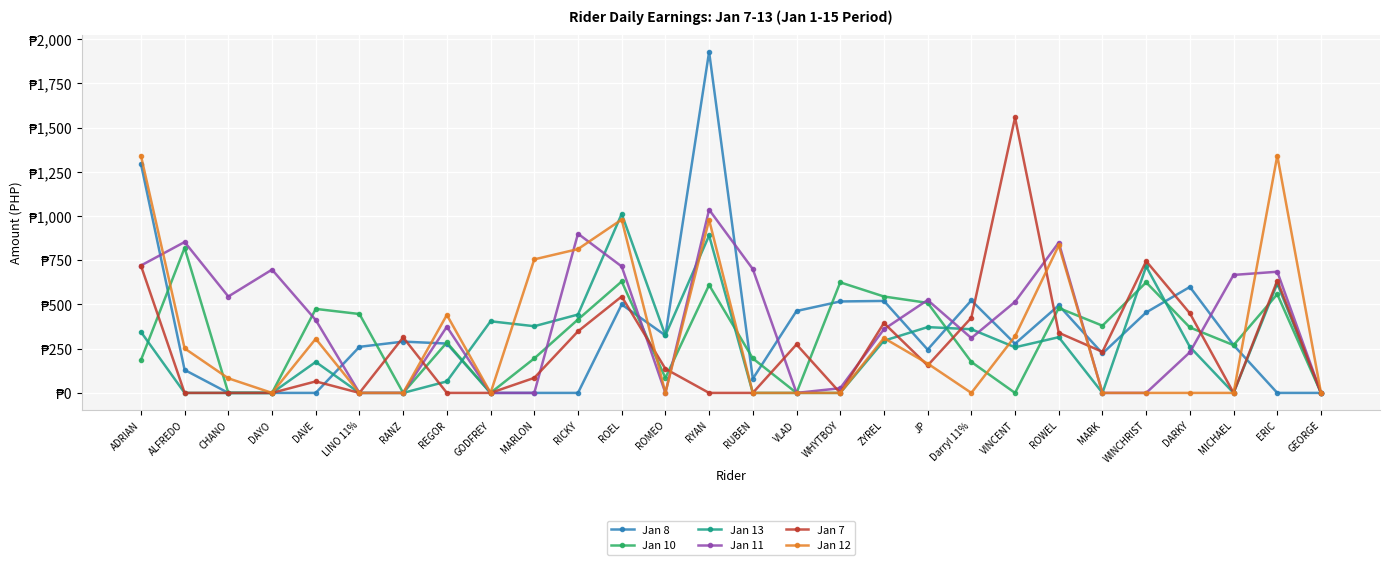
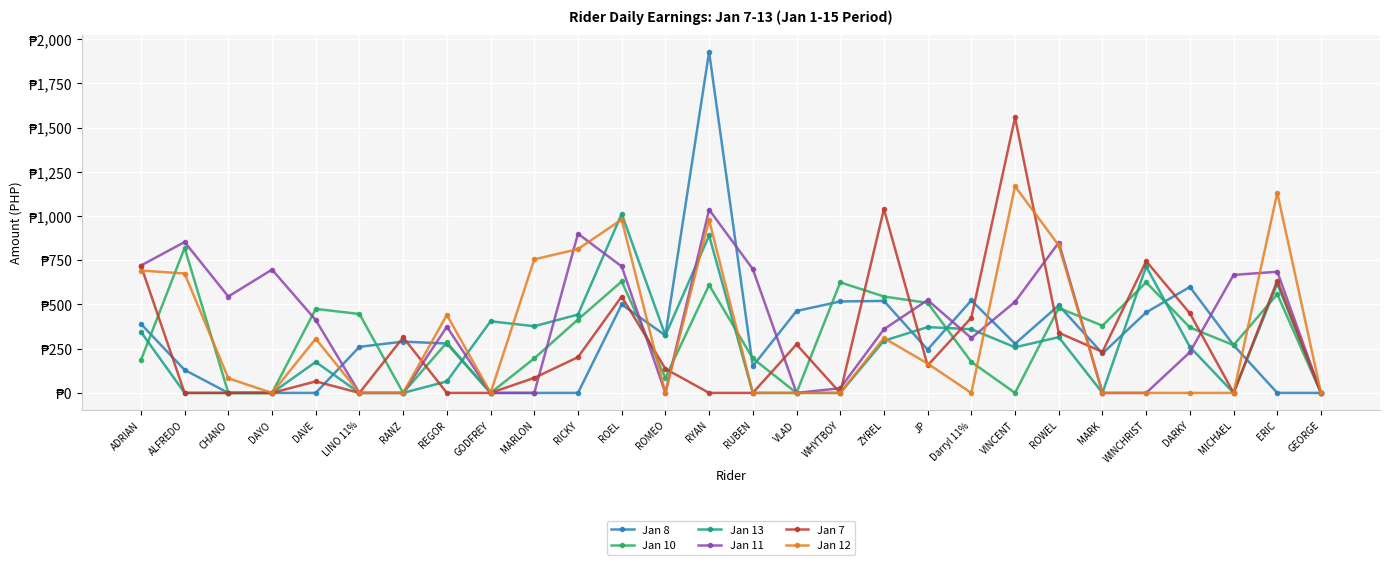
  {
    "Jan 8": {
-     "ADRIAN": "₱1,300",
+     "ADRIAN": "₱390",
      "ALFREDO": "₱130",
      "DAVE": "₱0",
      "LINO 11%": "₱260",
      "RANZ": "₱290",
      "RICKY": "₱0",
      "ROEL": "₱500",
      "RYAN": "₱1,930",
-     "RUBEN": "₱80",
+     "RUBEN": "₱150",
      "VLAD": "₱460",
      "WHYTBOY": "₱520",
      "ZYREL": "₱520",
      "JP": "₱250",
      "Darryl 11%": "₱520",
      "VINCENT": "₱280",
      "ROWEL": "₱500",
      "WINCHRIST": "₱460",
      "DARKY": "₱600",
      "ERIC": "₱0"
    },
    "Jan 11": {
      "ALFREDO": "₱850",
      "CHANO": "₱550",
      "DAYO": "₱700",
      "DAVE": "₱410",
      "REGOR": "₱370",
      "RICKY": "₱900",
      "ROEL": "₱720",
      "RYAN": "₱1,040",
      "RUBEN": "₱700",
      "WHYTBOY": "₱30",
      "ZYREL": "₱360",
      "JP": "₱530",
      "Darryl 11%": "₱310",
      "VINCENT": "₱520",
      "ROWEL": "₱850",
      "DARKY": "₱230",
      "MICHAEL": "₱670",
      "ERIC": "₱690"
    },
    "Jan 7": {
      "DAVE": "₱70",
      "RANZ": "₱310",
      "REGOR": "₱0",
      "MARLON": "₱90",
-     "RICKY": "₱350",
+     "RICKY": "₱200",
      "ROEL": "₱550",
      "ROMEO": "₱140",
      "RYAN": "₱0",
      "VLAD": "₱270",
-     "ZYREL": "₱400",
+     "ZYREL": "₱1,040",
      "Darryl 11%": "₱430",
      "VINCENT": "₱1,560",
      "ROWEL": "₱340",
      "WINCHRIST": "₱750",
      "DARKY": "₱450",
      "ERIC": "₱640"
    },
    "Jan 12": {
-     "ADRIAN": "₱1,340",
-     "ALFREDO": "₱250",
+     "ADRIAN": "₱690",
+     "ALFREDO": "₱680",
      "CHANO": "₱80",
      "DAVE": "₱310",
      "REGOR": "₱440",
      "MARLON": "₱760",
      "RICKY": "₱810",
      "ROEL": "₱980",
      "RYAN": "₱980",
      "ZYREL": "₱310",
      "Darryl 11%": "₱0",
-     "VINCENT": "₱320",
+     "VINCENT": "₱1,170",
      "ROWEL": "₱830",
      "DARKY": "₱0",
-     "ERIC": "₱1,340"
+     "ERIC": "₱1,130"
    }
  }
